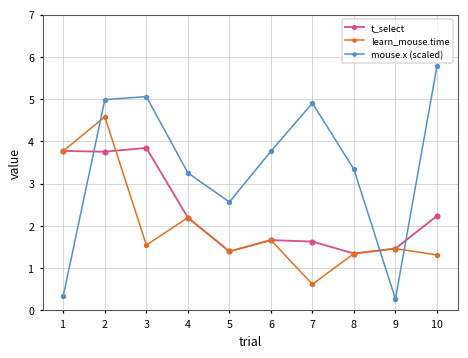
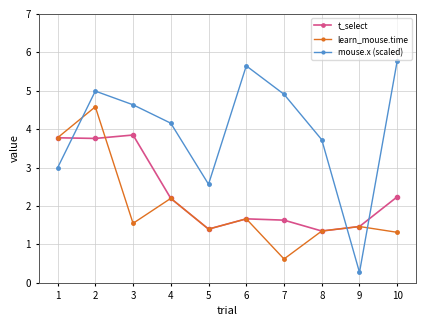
  {
    "t_select": {
      "2": 3.8,
      "3": 3.8,
      "7": 1.6,
      "10": 2.2
    },
    "learn_mouse.time": {
      "2": 4.6,
      "3": 1.5,
      "7": 0.6,
      "10": 1.3
    },
    "mouse.x (scaled)": {
-     "1": 0.4,
+     "1": 3.0,
      "2": 5.0,
-     "3": 5.1,
-     "4": 3.3,
+     "3": 4.6,
+     "4": 4.2,
      "5": 2.6,
-     "6": 3.8,
+     "6": 5.6,
      "7": 4.9,
-     "8": 3.3,
+     "8": 3.7,
      "9": 0.3,
      "10": 5.8
    }
  }
